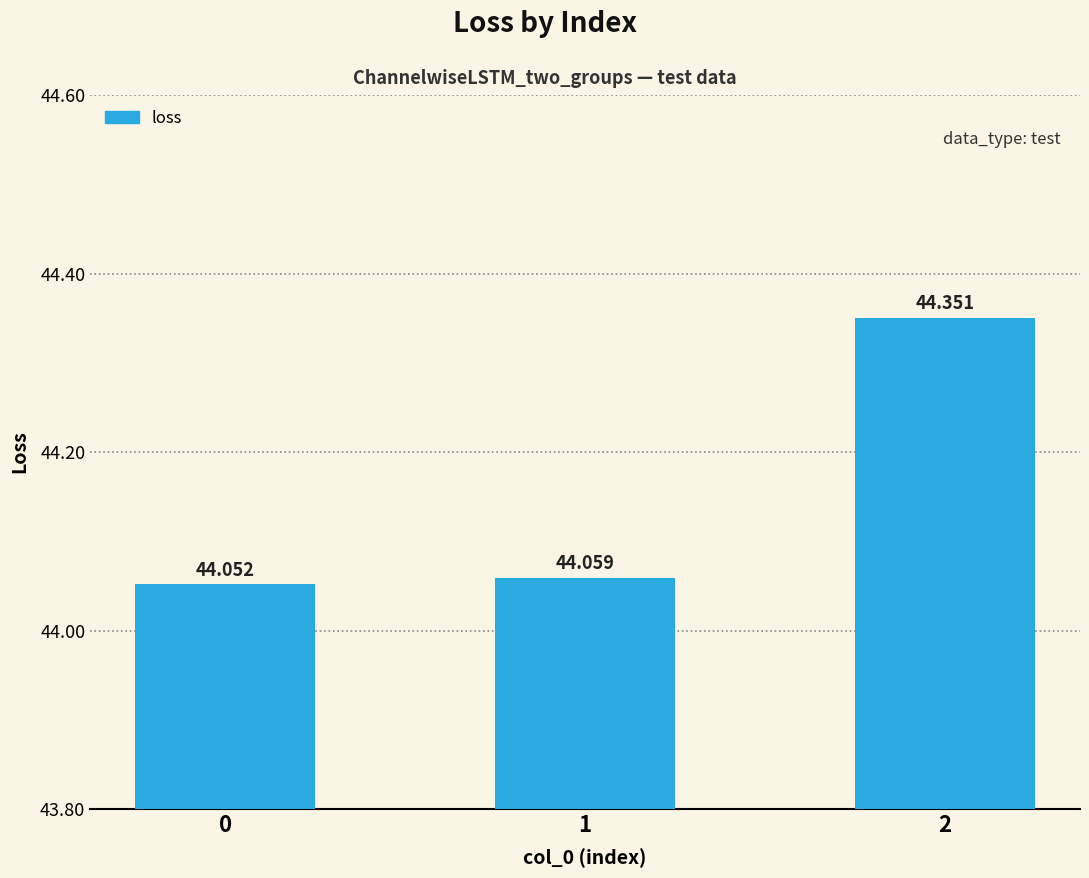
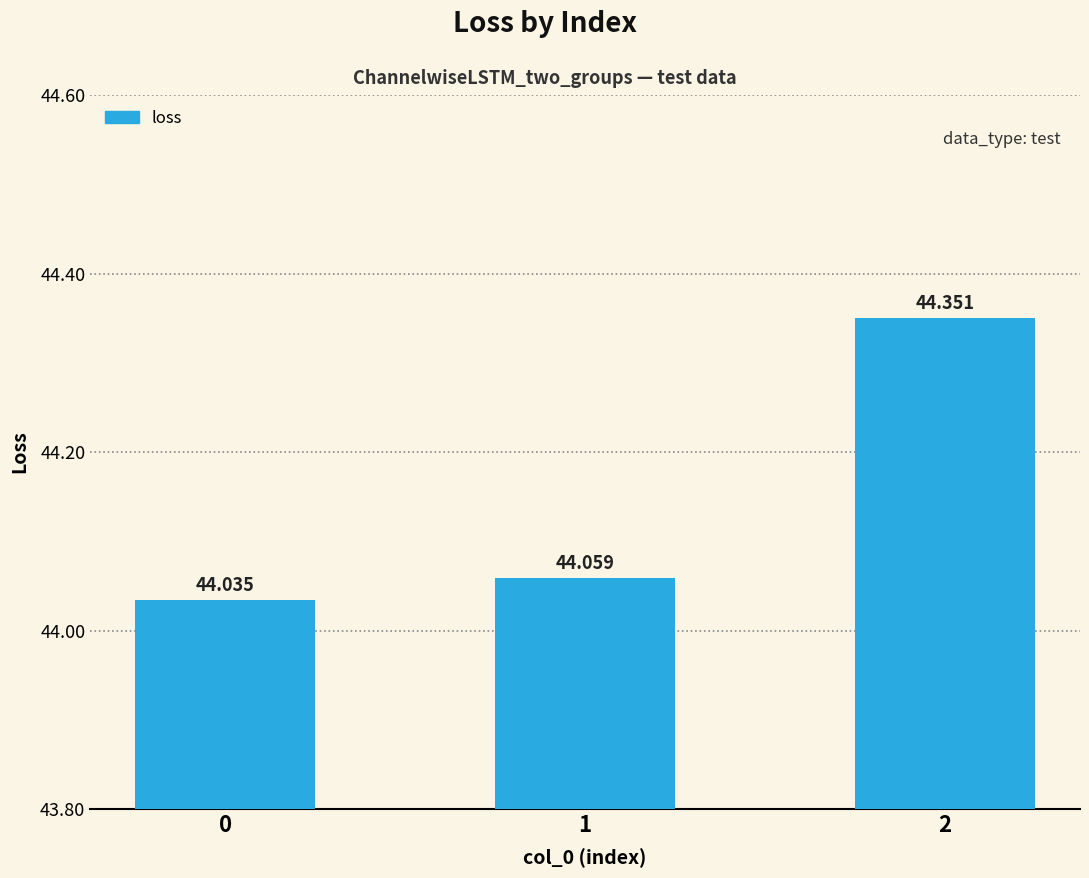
  {
-   "0": 44.052,
+   "0": 44.035,
    "1": 44.059,
    "2": 44.351
  }
